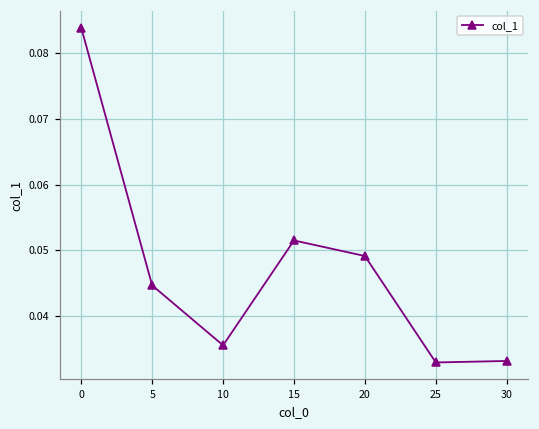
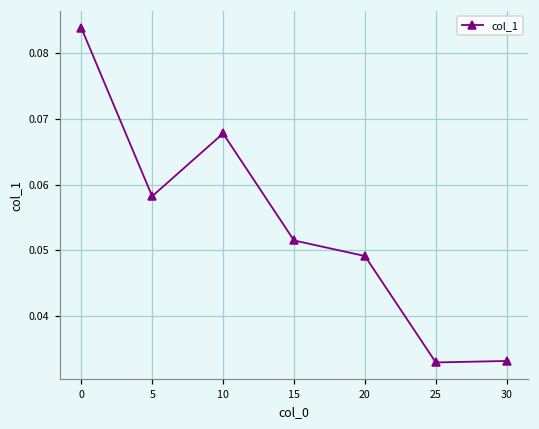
  {
    "0": 0.084,
-   "5": 0.045,
-   "10": 0.036,
+   "5": 0.058,
+   "10": 0.068,
    "15": 0.052,
    "20": 0.049,
    "25": 0.033,
    "30": 0.033
  }
